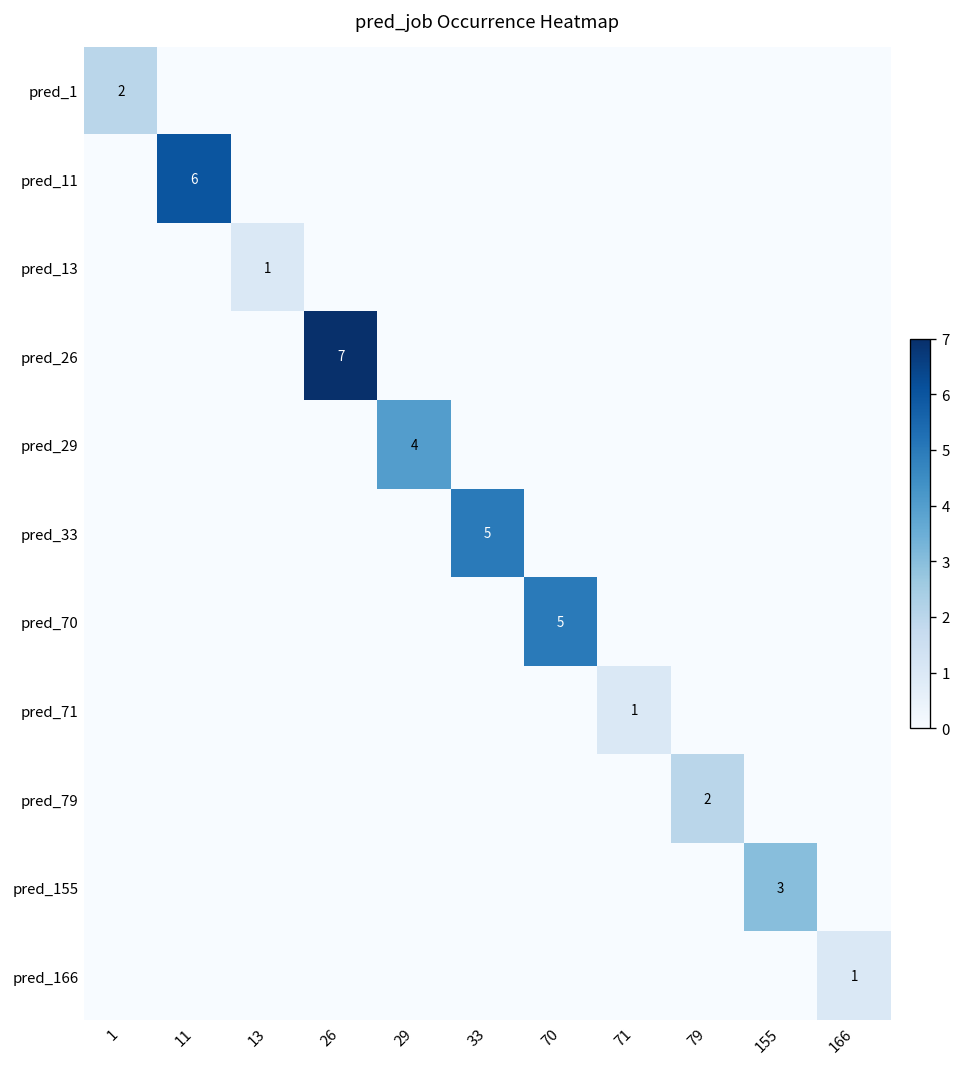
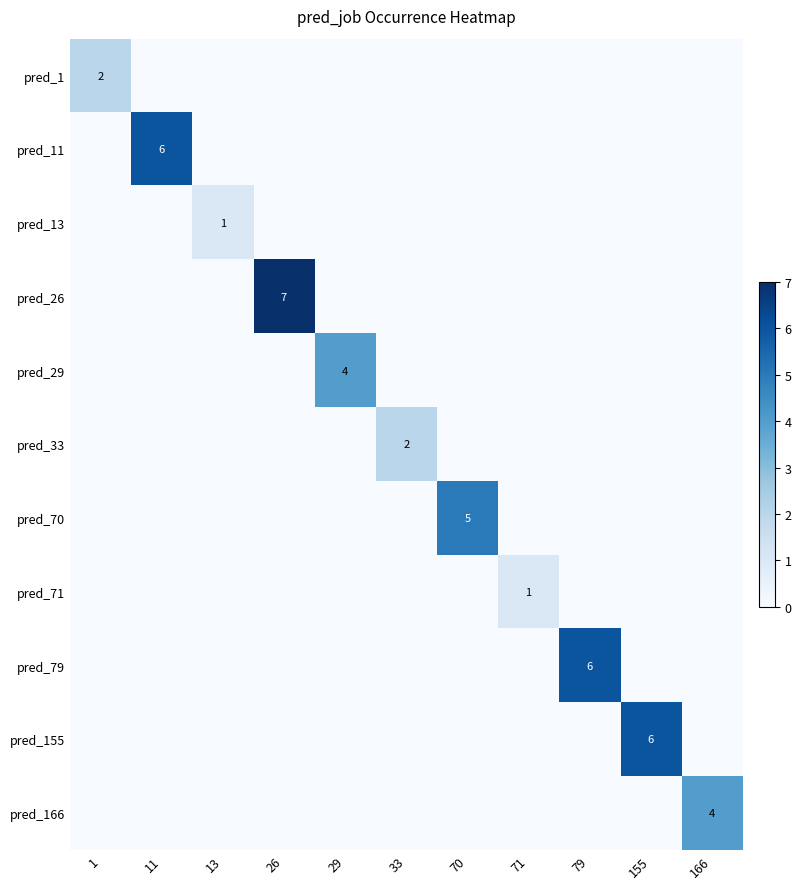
  {
    "pred_1": {
      "1": 2
    },
    "pred_11": {
      "11": 6
    },
    "pred_13": {
      "13": 1
    },
    "pred_26": {
      "26": 7
    },
    "pred_29": {
      "29": 4
    },
    "pred_33": {
-     "33": 5
+     "33": 2
    },
    "pred_70": {
      "70": 5
    },
    "pred_71": {
      "71": 1
    },
    "pred_79": {
-     "79": 2
+     "79": 6
    },
    "pred_155": {
-     "155": 3
+     "155": 6
    },
    "pred_166": {
-     "166": 1
+     "166": 4
    }
  }
